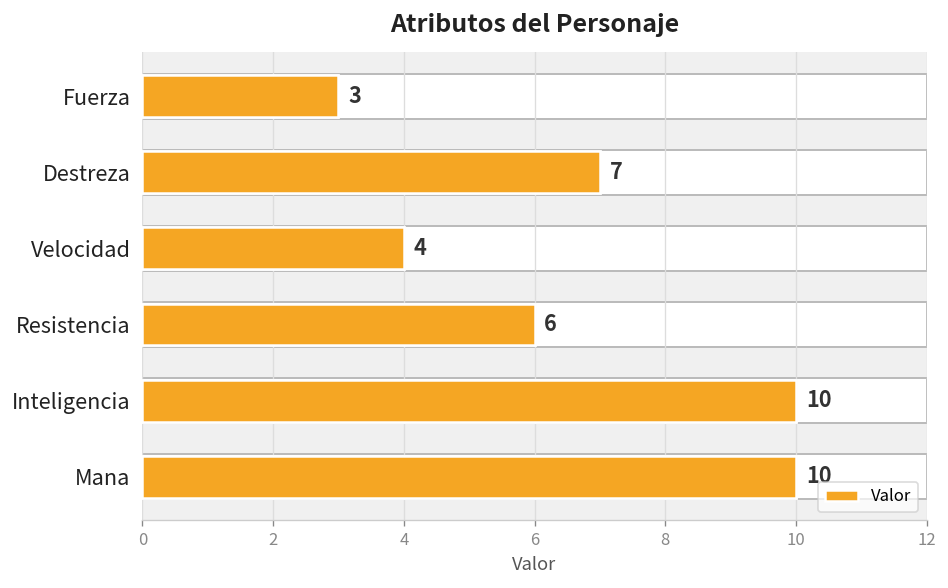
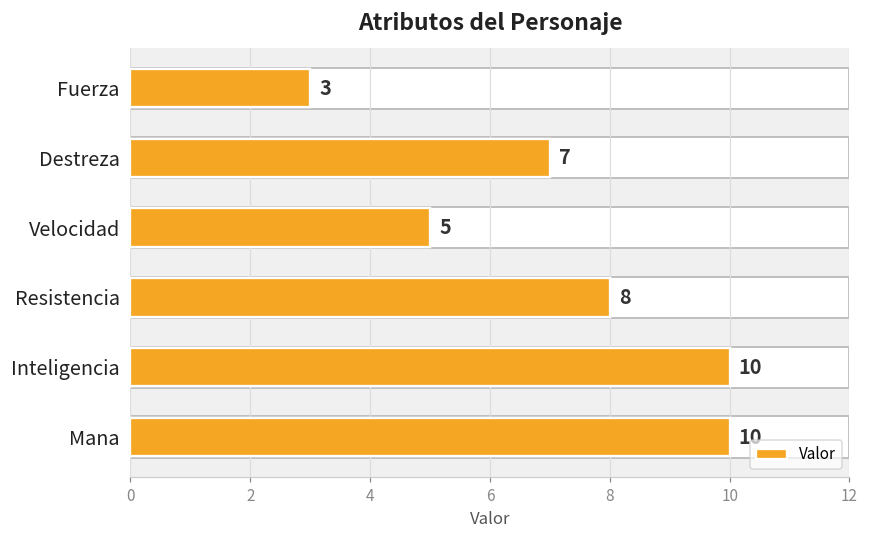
  {
    "Fuerza": 3,
    "Destreza": 7,
-   "Velocidad": 4,
-   "Resistencia": 6,
+   "Velocidad": 5,
+   "Resistencia": 8,
    "Inteligencia": 10
  }
